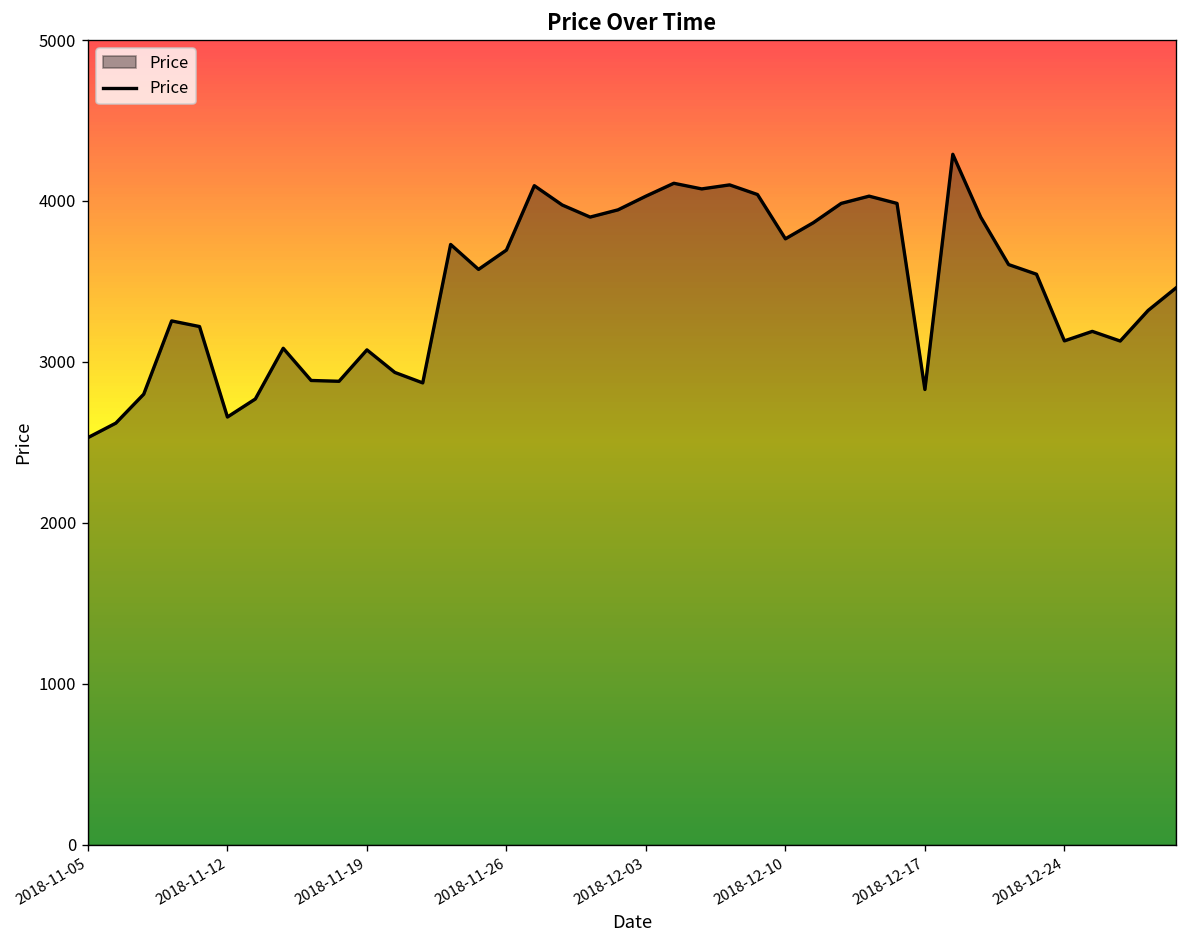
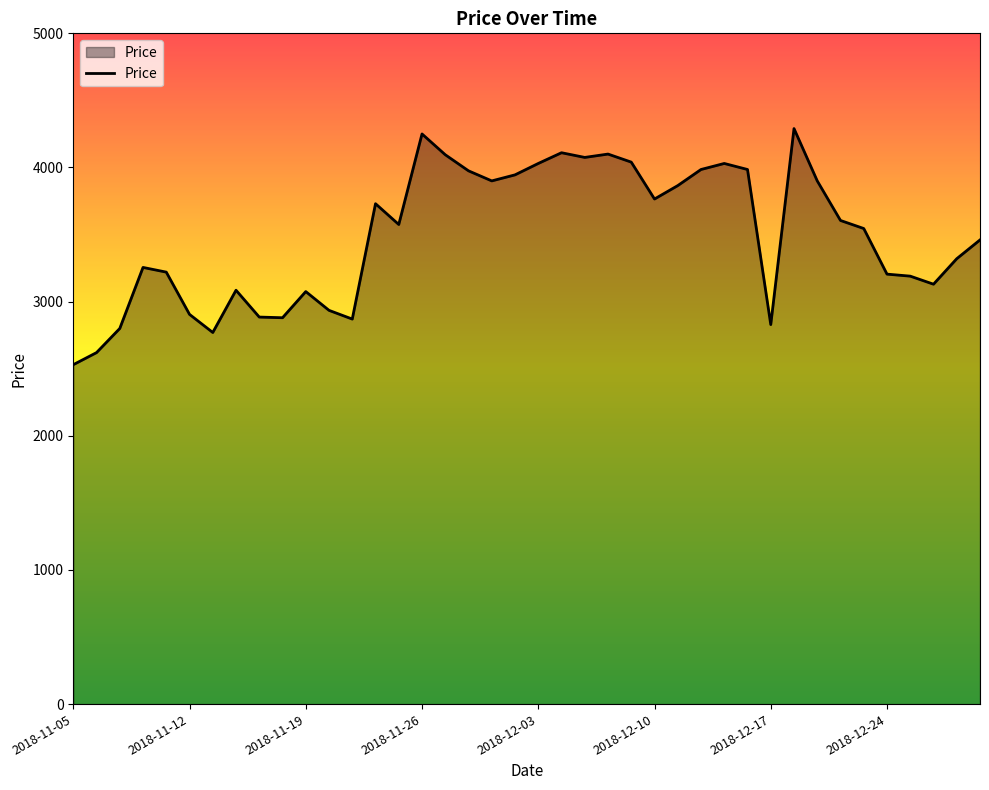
  {
    "2018-11-05": 2530,
-   "2018-11-12": 2660,
+   "2018-11-12": 2910,
    "2018-11-19": 3080,
-   "2018-11-26": 3700,
+   "2018-11-26": 4250,
    "2018-12-03": 4030,
    "2018-12-10": 3770,
    "2018-12-17": 2830,
-   "2018-12-24": 3130
+   "2018-12-24": 3210
  }
